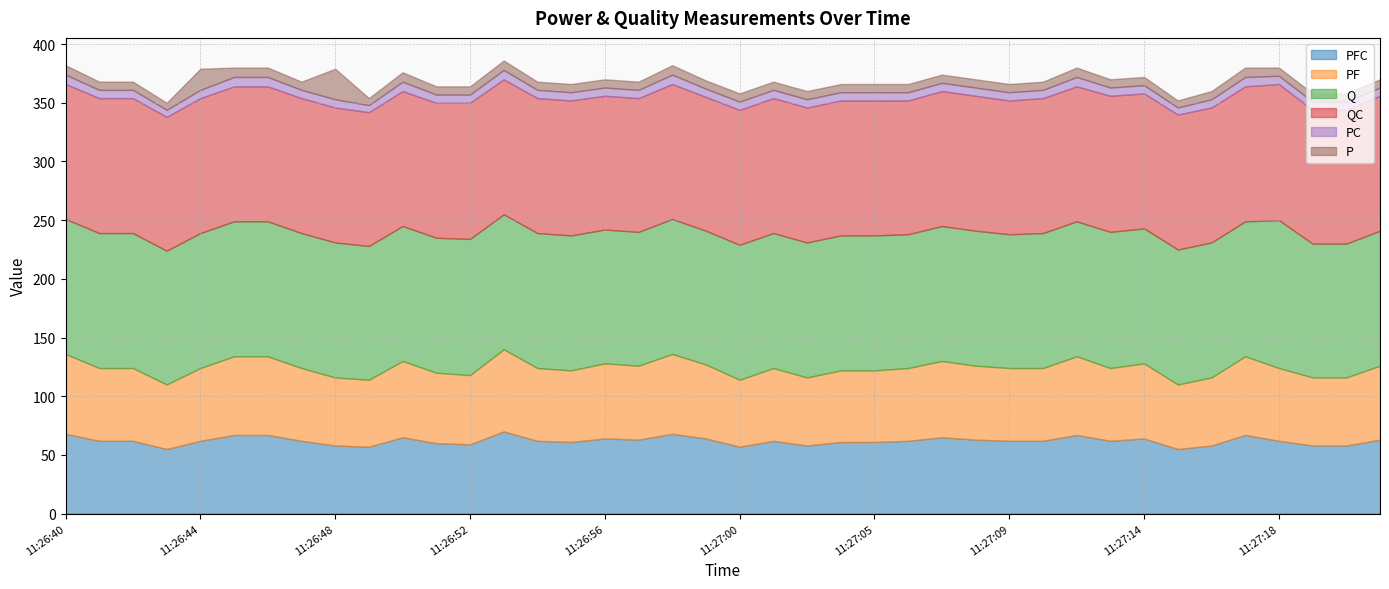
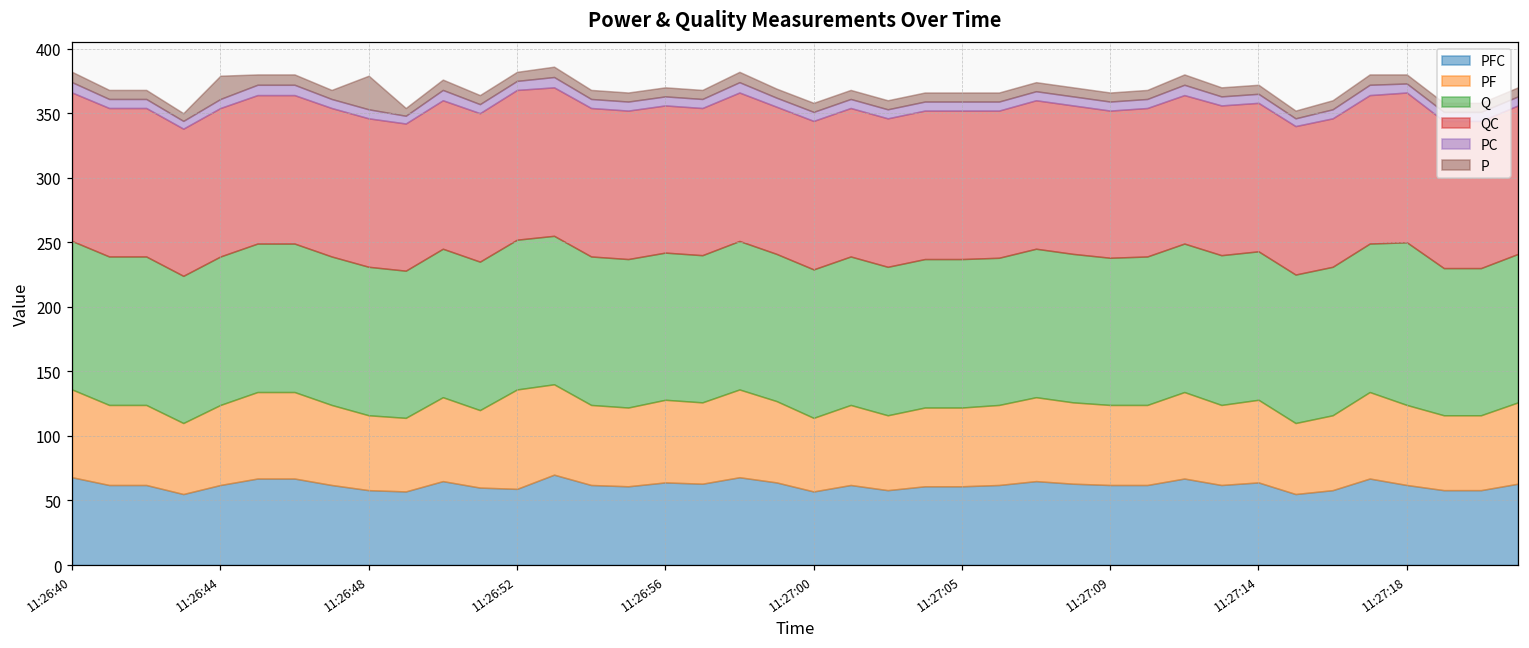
  {
    "PFC": {
      "11:26:40": 68,
      "11:26:44": 62,
      "11:26:48": 58,
      "11:26:52": 59,
      "11:26:56": 64,
      "11:27:00": 57,
      "11:27:05": 61,
      "11:27:09": 62,
      "11:27:14": 64,
      "11:27:18": 62
    },
    "PF": {
      "11:26:40": 68,
      "11:26:44": 62,
      "11:26:48": 58,
-     "11:26:52": 59,
+     "11:26:52": 77,
      "11:26:56": 64,
      "11:27:00": 57,
      "11:27:05": 61,
      "11:27:09": 62,
      "11:27:14": 64,
      "11:27:18": 62
    },
    "Q": {
      "11:26:40": 115,
      "11:26:44": 115,
      "11:26:48": 115,
      "11:26:52": 116,
      "11:26:56": 114,
      "11:27:00": 115,
      "11:27:05": 115,
      "11:27:09": 114,
      "11:27:14": 115,
      "11:27:18": 126
    },
    "QC": {
      "11:26:40": 115,
      "11:26:44": 115,
      "11:26:48": 115,
      "11:26:52": 116,
      "11:26:56": 114,
      "11:27:00": 115,
      "11:27:05": 115,
      "11:27:09": 114,
      "11:27:14": 115,
      "11:27:18": 116
    },
    "PC": {
      "11:26:40": 8,
      "11:26:44": 7,
      "11:26:48": 7,
      "11:26:52": 7,
      "11:26:56": 7,
      "11:27:00": 7,
      "11:27:05": 7,
      "11:27:09": 7,
      "11:27:14": 7,
      "11:27:18": 7
    },
    "P": {
      "11:26:40": 8,
      "11:26:44": 18,
      "11:26:48": 26,
      "11:26:52": 7,
      "11:26:56": 7,
      "11:27:00": 7,
      "11:27:05": 7,
      "11:27:09": 7,
      "11:27:14": 7,
      "11:27:18": 7
    }
  }
